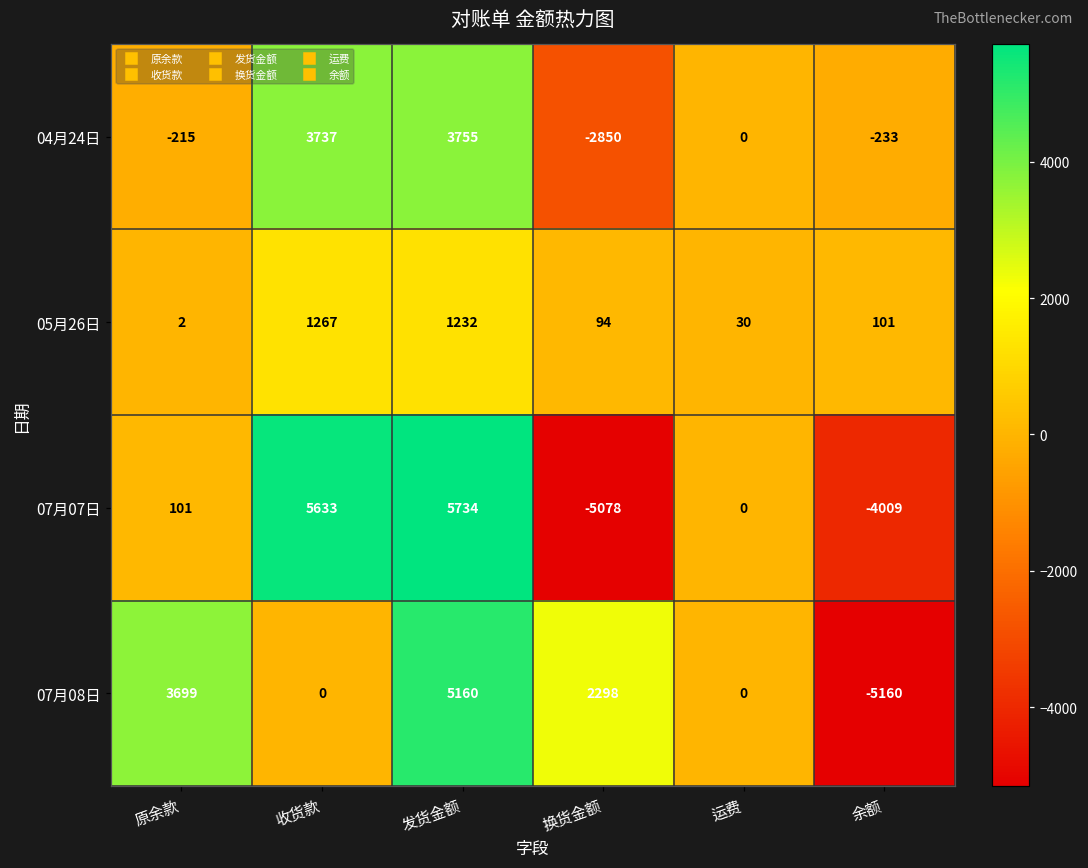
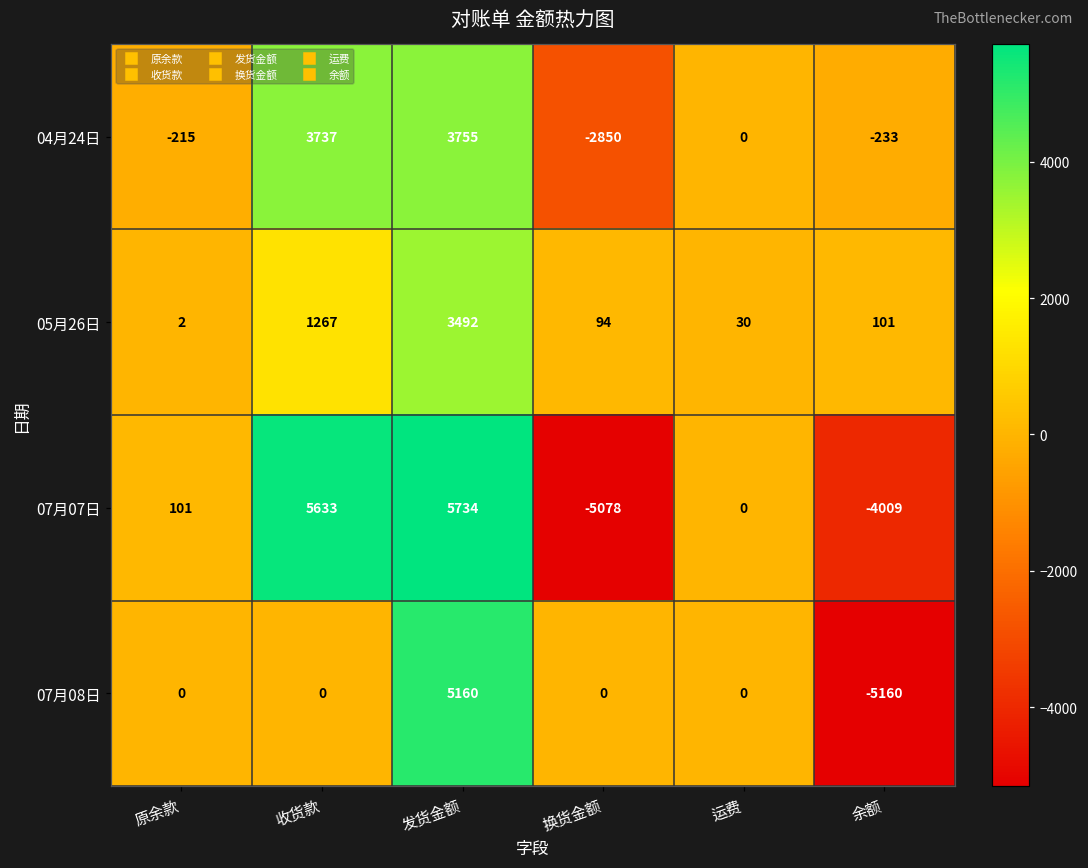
  {
    "04月24日": {
      "原余款": -215,
      "收货款": 3737,
      "发货金额": 3755,
      "换货金额": -2850,
      "运费": 0,
      "余额": -233
    },
    "05月26日": {
      "原余款": 2,
      "收货款": 1267,
-     "发货金额": 1232,
+     "发货金额": 3492,
      "换货金额": 94,
      "运费": 30,
      "余额": 101
    },
    "07月07日": {
      "原余款": 101,
      "收货款": 5633,
      "发货金额": 5734,
      "换货金额": -5078,
      "运费": 0,
      "余额": -4009
    },
    "07月08日": {
-     "原余款": 3699,
+     "原余款": 0,
      "收货款": 0,
      "发货金额": 5160,
-     "换货金额": 2298,
+     "换货金额": 0,
      "运费": 0,
      "余额": -5160
    }
  }
